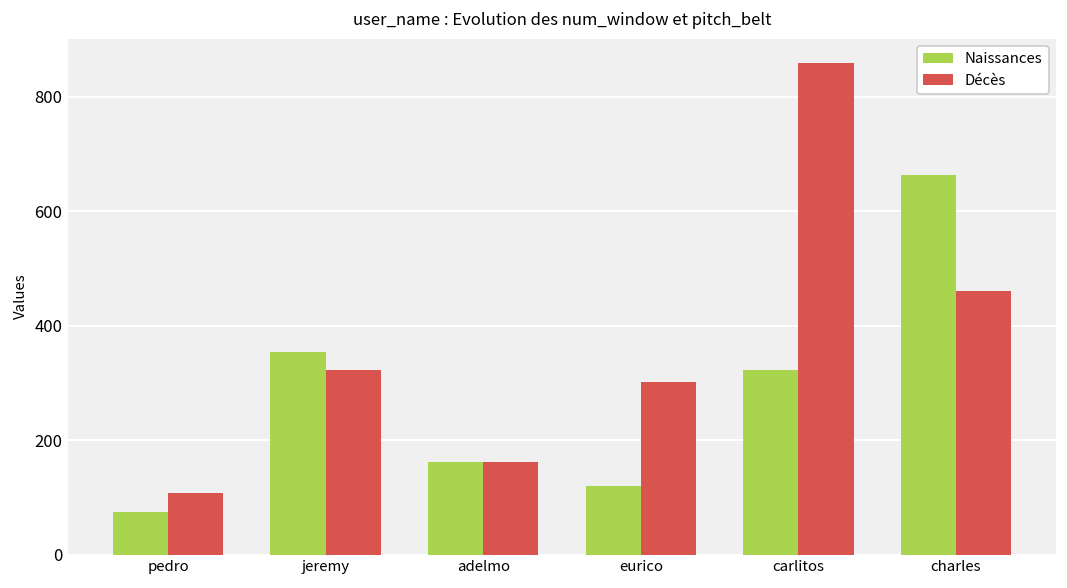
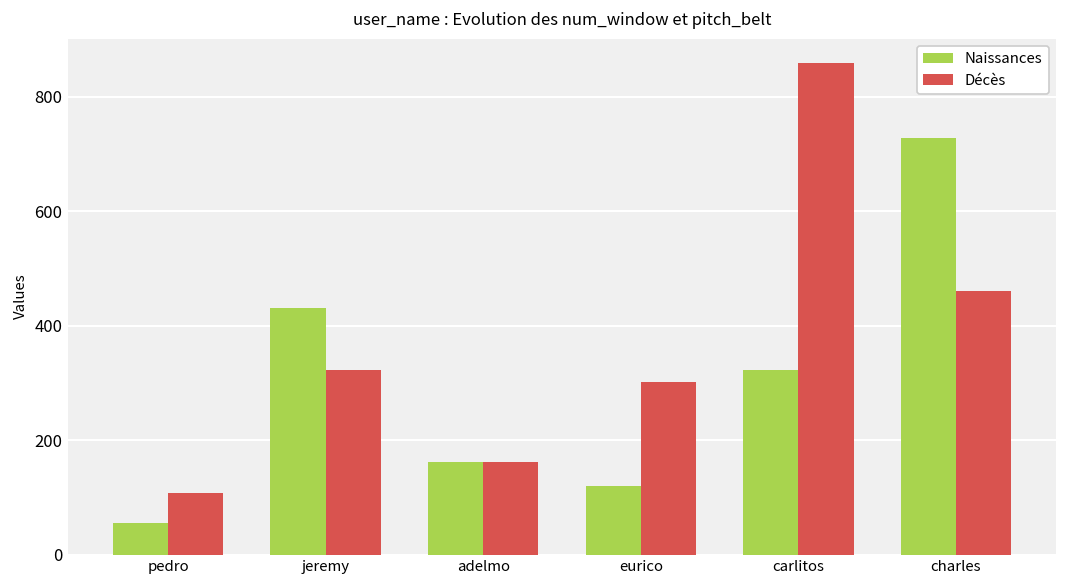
  {
    "Naissances": {
-     "pedro": 70,
-     "jeremy": 350,
+     "pedro": 60,
+     "jeremy": 430,
      "adelmo": 160,
      "eurico": 120,
      "carlitos": 320,
-     "charles": 660
+     "charles": 730
    },
    "Décès": {
      "pedro": 110,
      "jeremy": 320,
      "adelmo": 160,
      "eurico": 300,
      "carlitos": 860,
      "charles": 460
    }
  }
